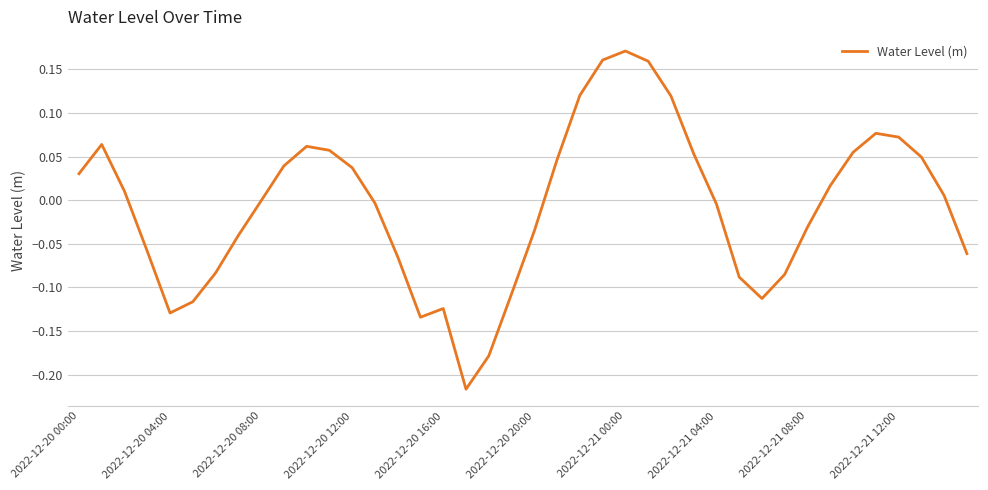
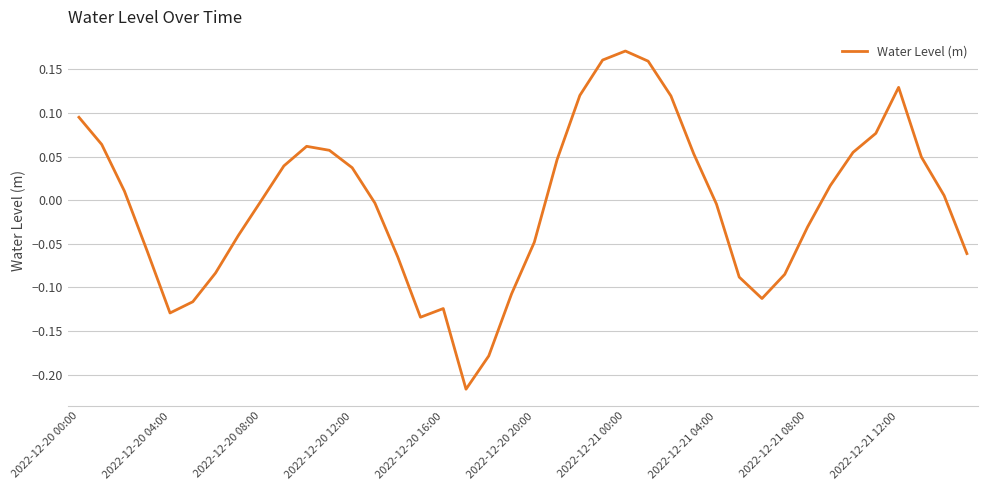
  {
-   "2022-12-20 00:00": 0.03,
+   "2022-12-20 00:00": 0.10,
    "2022-12-20 04:00": -0.13,
    "2022-12-20 08:00": 0.00,
    "2022-12-20 12:00": 0.04,
    "2022-12-20 16:00": -0.12,
-   "2022-12-20 20:00": -0.04,
+   "2022-12-20 20:00": -0.05,
    "2022-12-21 00:00": 0.17,
    "2022-12-21 04:00": 0.00,
    "2022-12-21 08:00": -0.03,
-   "2022-12-21 12:00": 0.07
+   "2022-12-21 12:00": 0.13
  }
